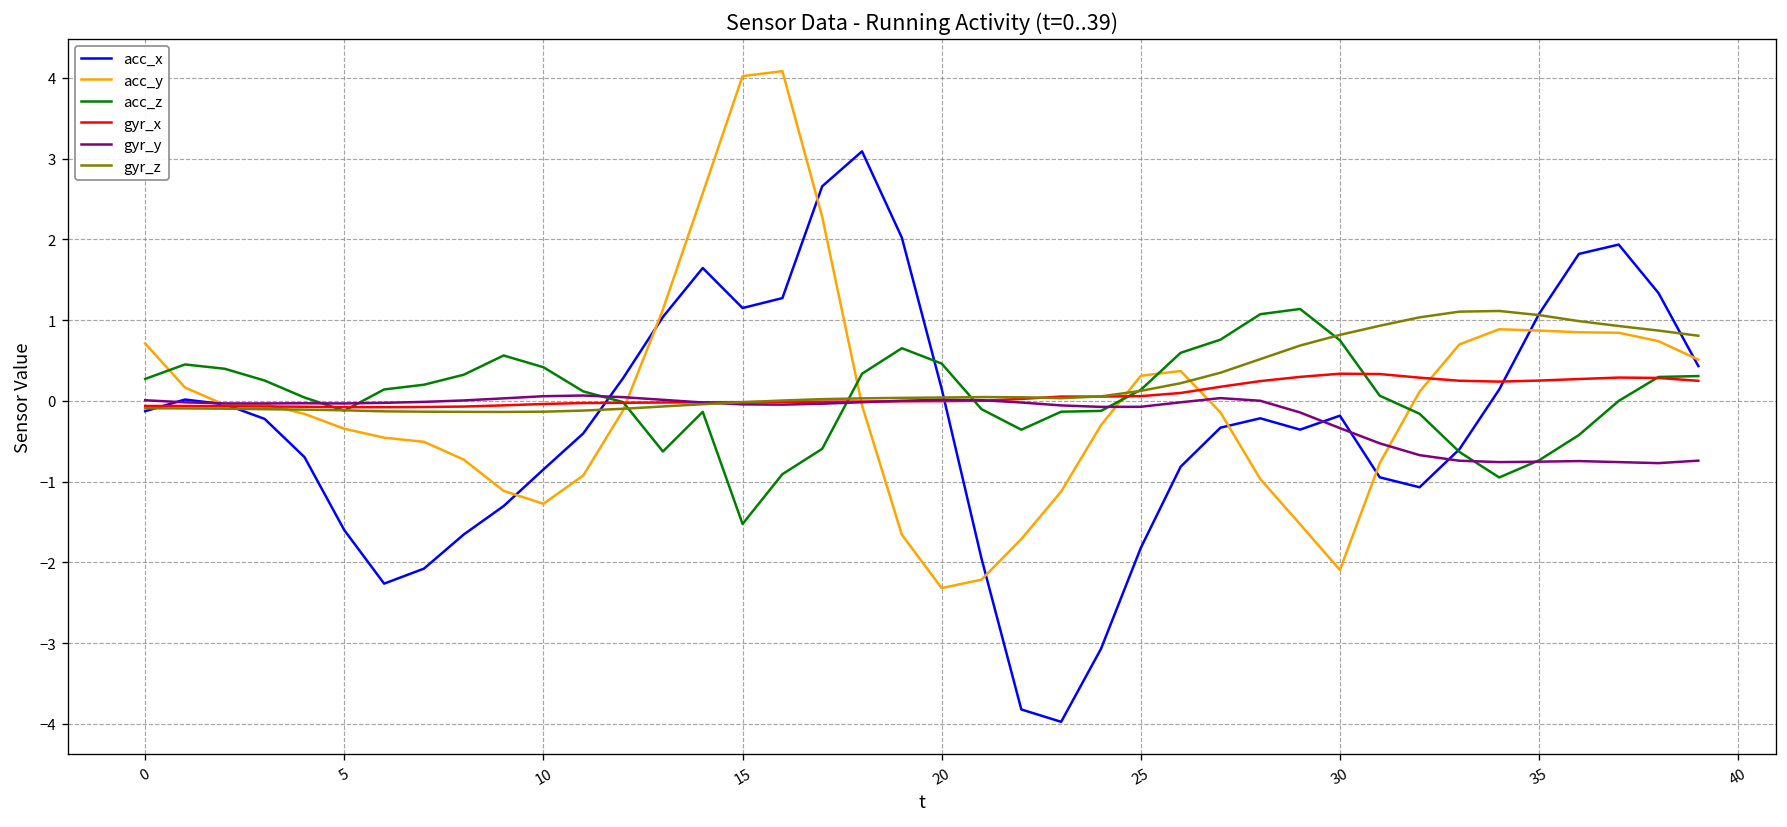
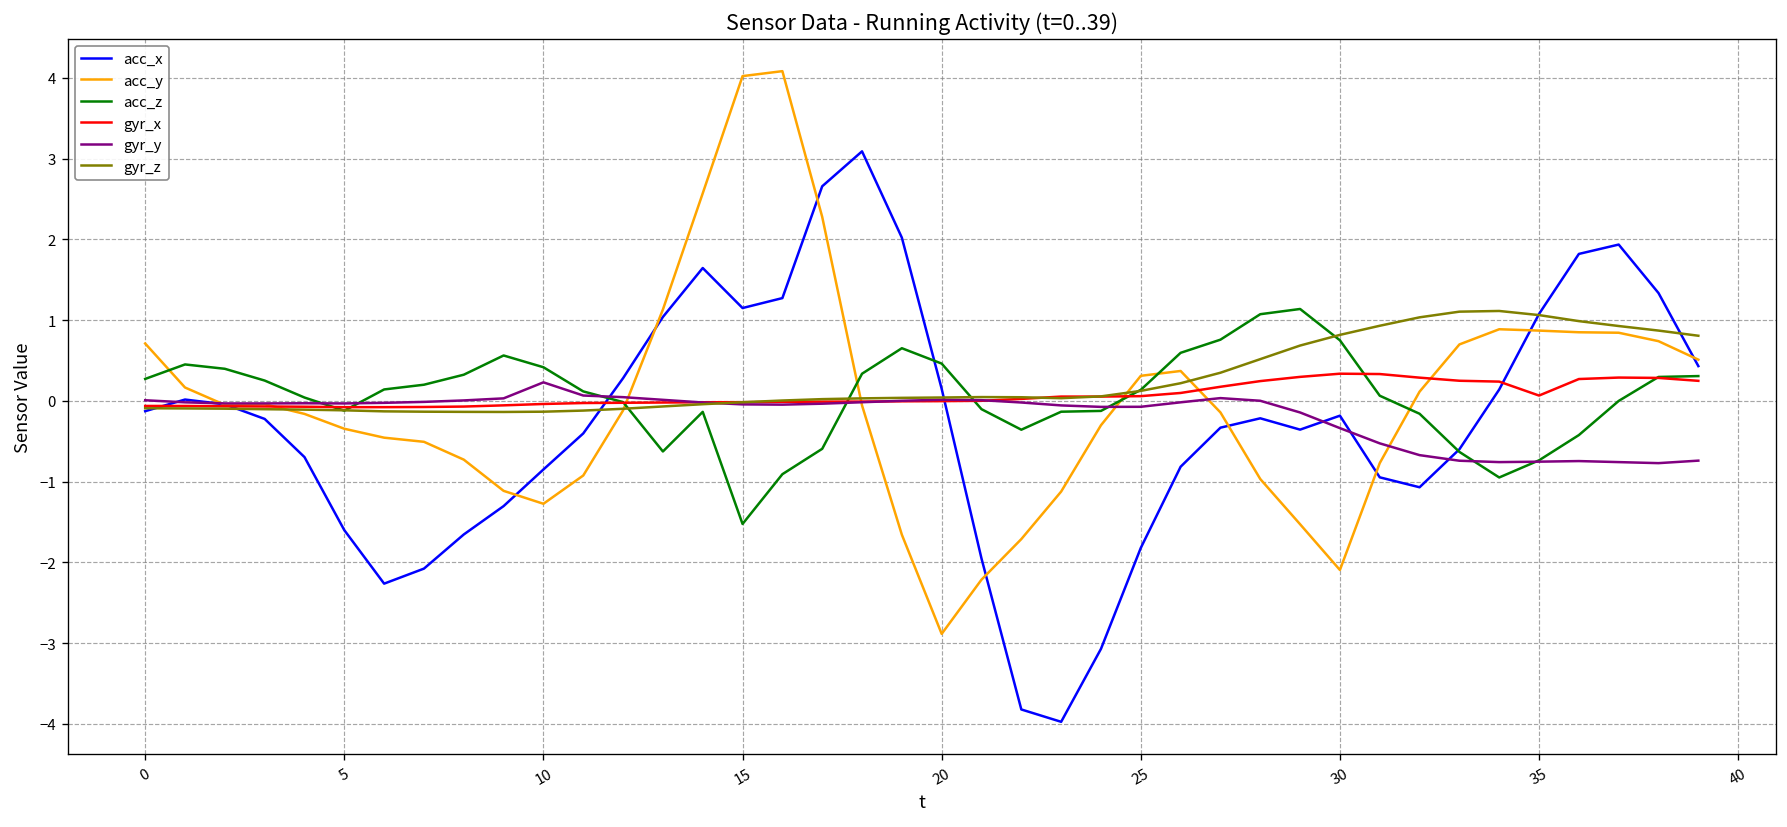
  {
    "acc_x": {
      "5": -1.6,
      "10": -0.8,
      "15": 1.2,
      "20": 0.2,
      "25": -1.8,
      "30": -0.2
    },
    "acc_y": {
      "0": 0.7,
      "5": -0.3,
      "10": -1.3,
      "15": 4.0,
-     "20": -2.3,
+     "20": -2.9,
      "25": 0.3,
      "30": -2.1,
      "35": 0.9
    },
    "acc_z": {
      "0": 0.3,
      "10": 0.4,
      "15": -1.5,
      "20": 0.5,
      "30": 0.8
    },
    "gyr_x": {
      "5": -0.1,
      "10": 0.0,
      "25": 0.1,
      "30": 0.3,
-     "35": 0.3
+     "35": 0.1
    },
    "gyr_y": {
      "0": 0.0,
      "5": 0.0,
-     "10": 0.1,
+     "10": 0.2,
      "25": -0.1,
      "30": -0.3
    },
    "gyr_z": {
      "10": -0.1,
      "30": 0.8
    }
  }
